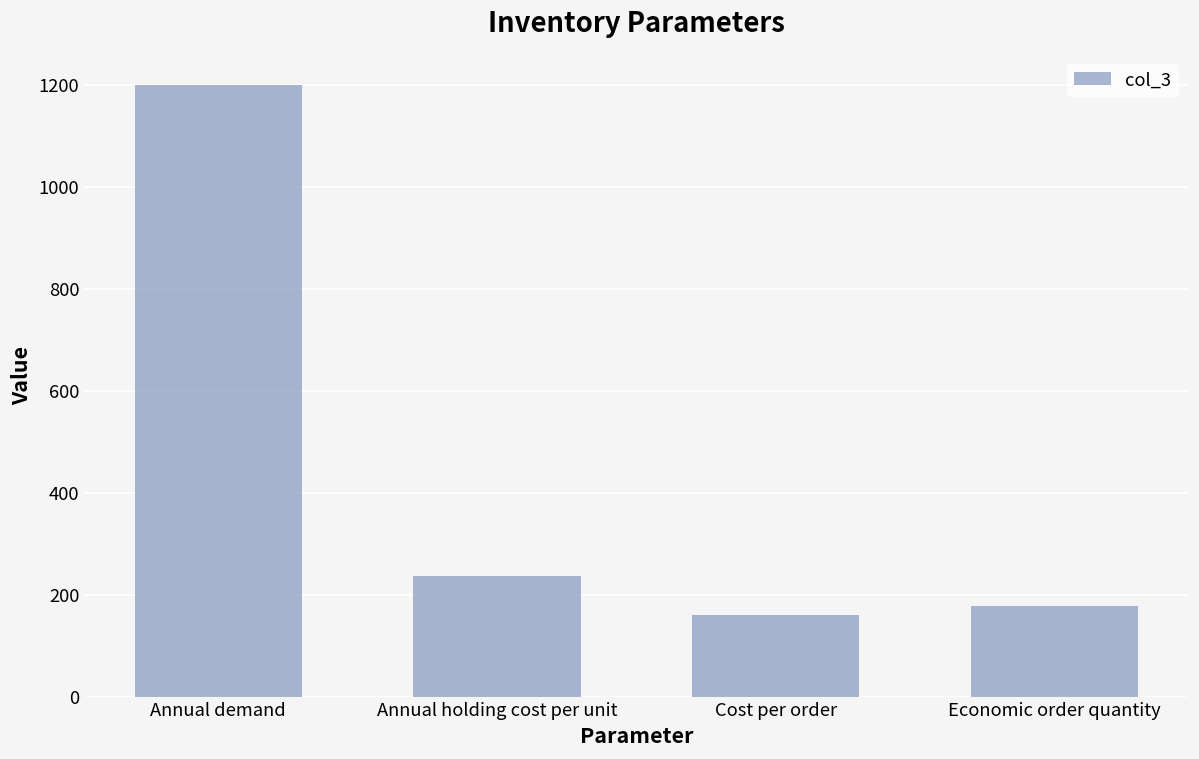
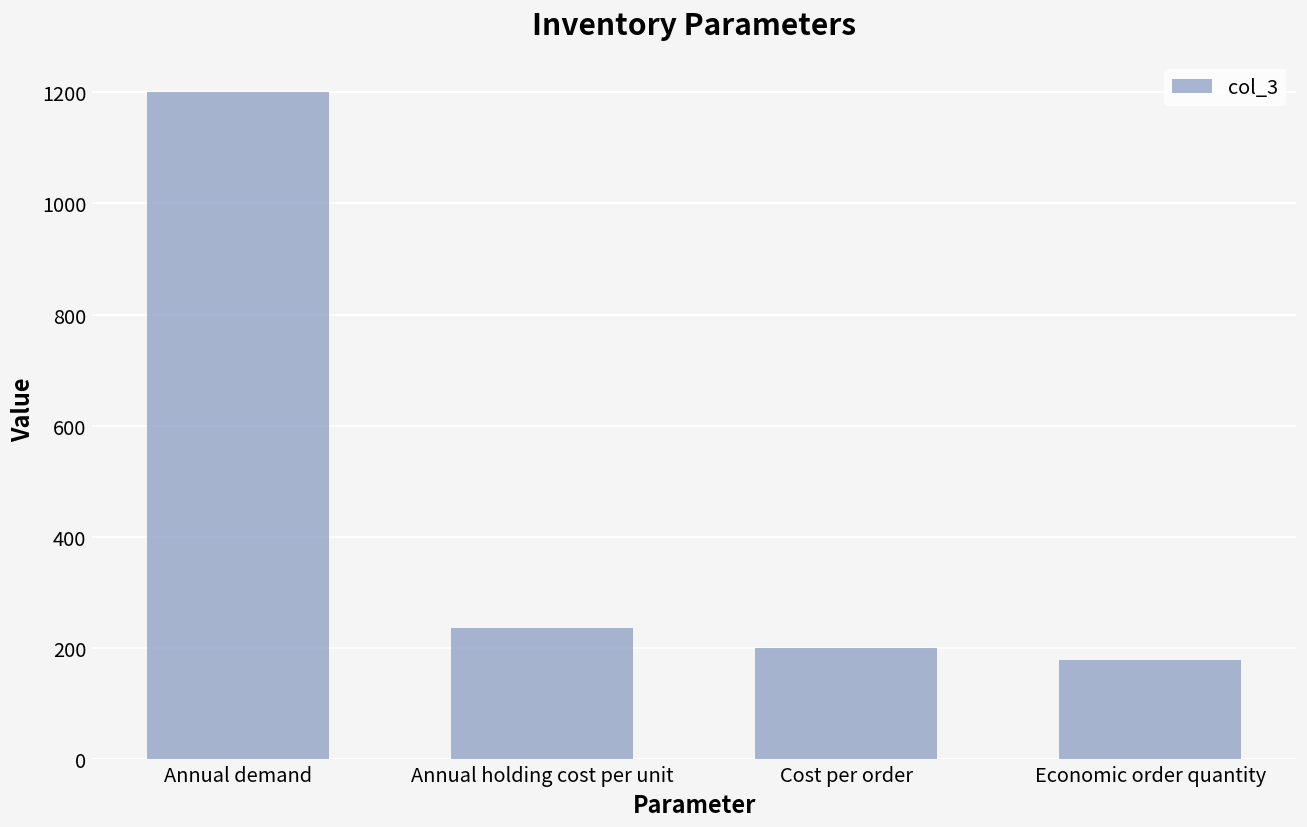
  {
    "Annual demand": 1200,
    "Annual holding cost per unit": 240,
-   "Cost per order": 160,
+   "Cost per order": 200,
    "Economic order quantity": 180
  }
